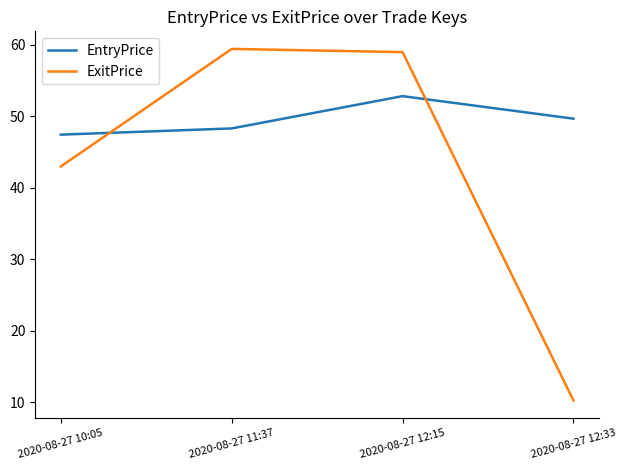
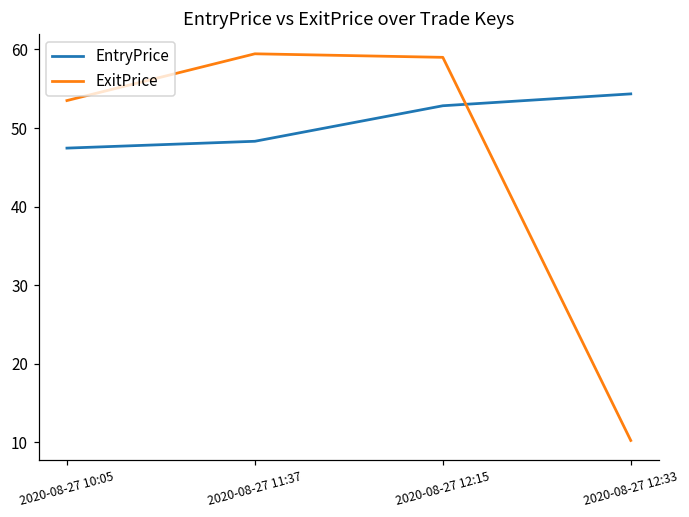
  {
    "EntryPrice": {
      "2020-08-27 10:05": 47,
      "2020-08-27 11:37": 48,
      "2020-08-27 12:15": 53,
-     "2020-08-27 12:33": 50
+     "2020-08-27 12:33": 54
    },
    "ExitPrice": {
-     "2020-08-27 10:05": 43,
+     "2020-08-27 10:05": 54,
      "2020-08-27 11:37": 59,
      "2020-08-27 12:15": 59,
      "2020-08-27 12:33": 10
    }
  }
